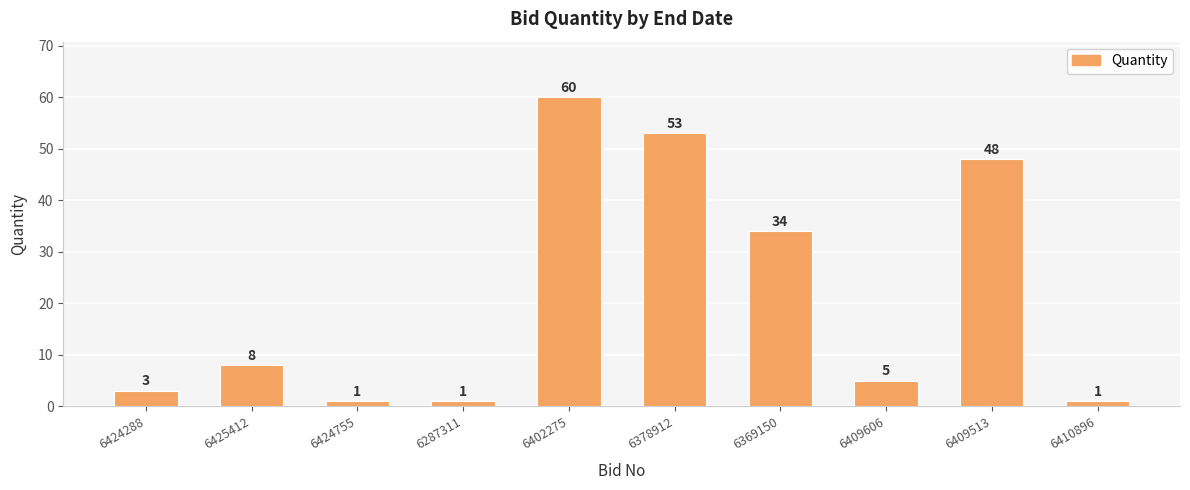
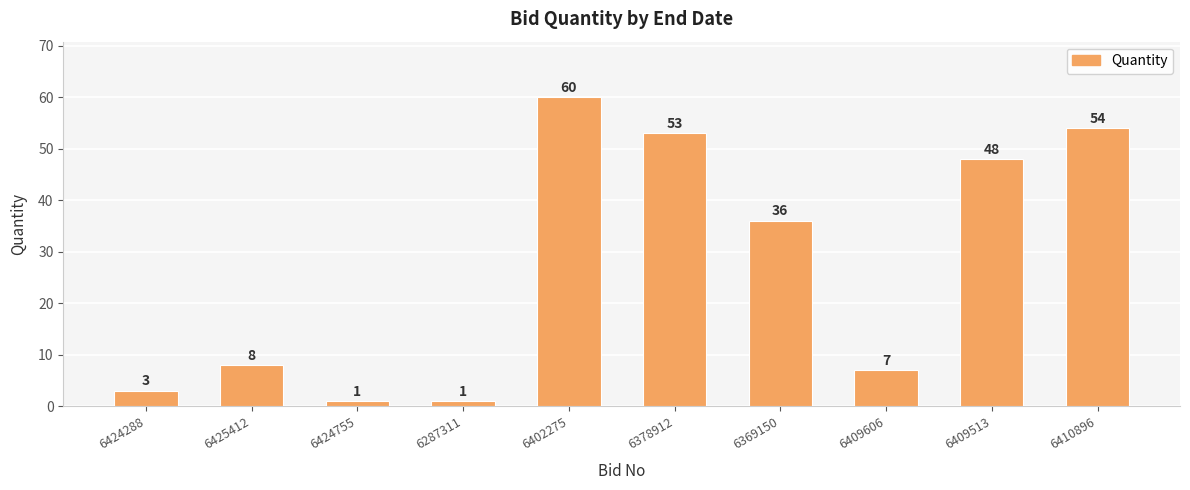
  {
    "6424288": 3,
    "6425412": 8,
    "6424755": 1,
    "6287311": 1,
    "6402275": 60,
    "6378912": 53,
-   "6369150": 34,
-   "6409606": 5,
+   "6369150": 36,
+   "6409606": 7,
    "6409513": 48,
-   "6410896": 1
+   "6410896": 54
  }
